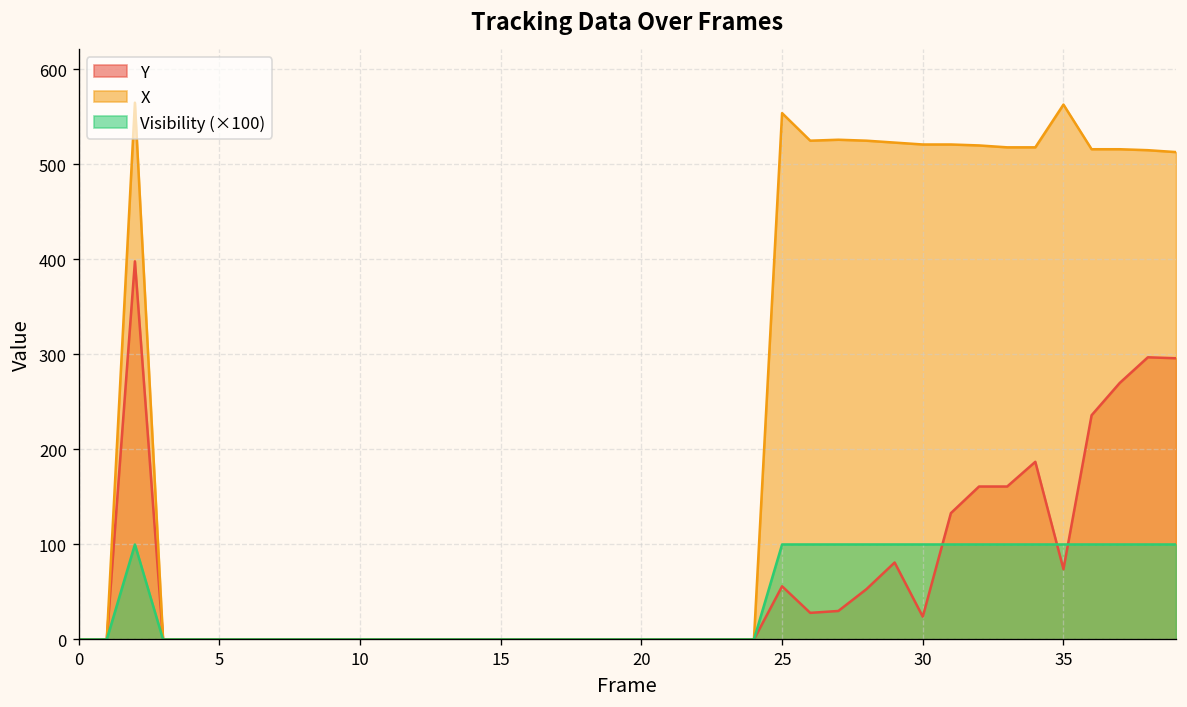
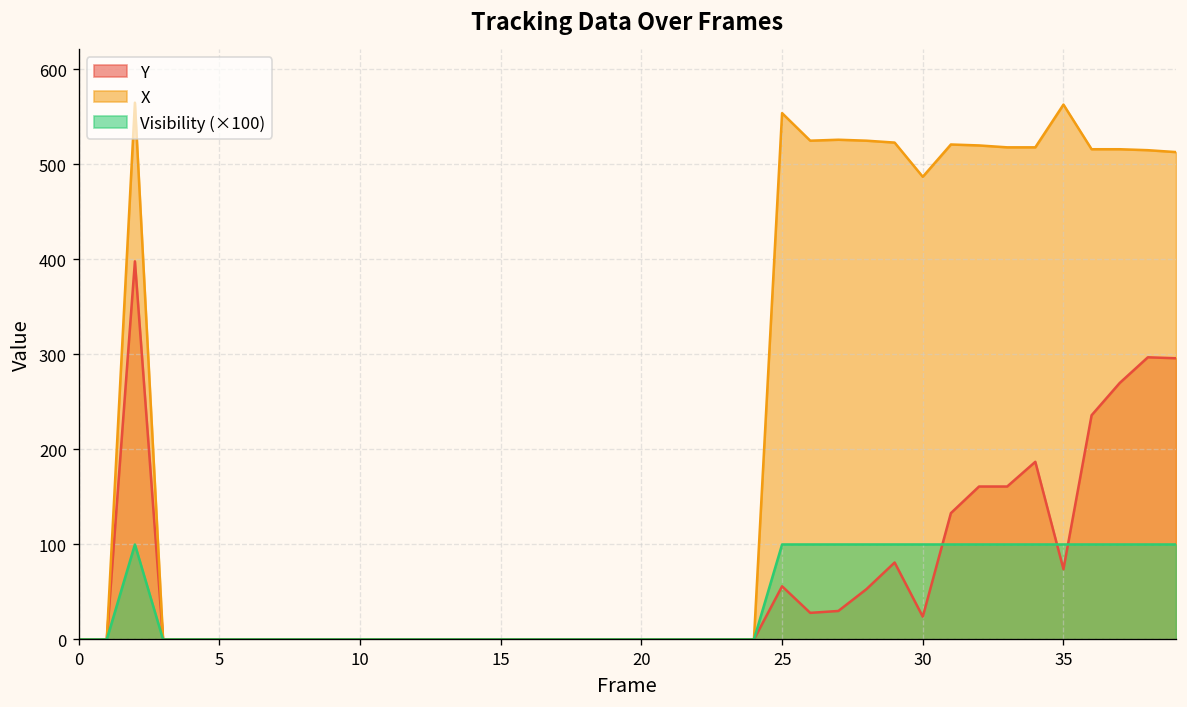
  {
    "Y": {
      "25": 60,
      "30": 20,
      "35": 70
    },
    "X": {
      "25": 550,
-     "30": 520,
+     "30": 490,
      "35": 560
    },
    "Visibility (×100)": {
      "25": 100,
      "30": 100,
      "35": 100
    }
  }
